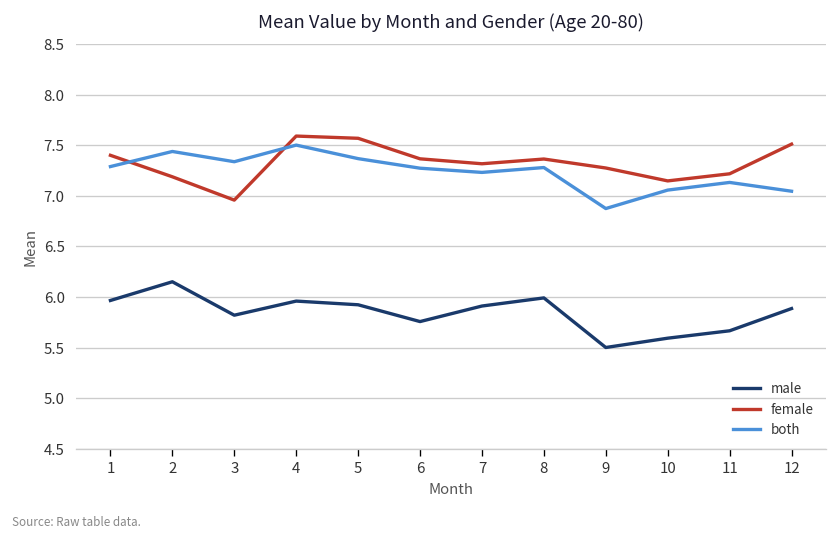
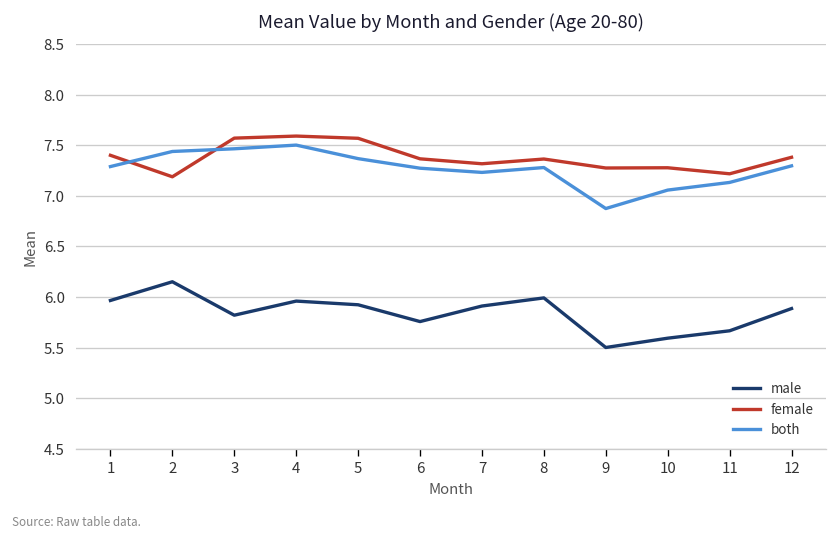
  {
    "male": {
      "1": 6.0,
      "2": 6.2,
      "3": 5.8,
      "4": 6.0,
      "5": 5.9,
      "6": 5.8,
      "7": 5.9,
      "8": 6.0,
      "9": 5.5,
      "10": 5.6,
      "11": 5.7,
      "12": 5.9
    },
    "female": {
      "1": 7.4,
      "2": 7.2,
-     "3": 7.0,
+     "3": 7.6,
      "4": 7.6,
      "5": 7.6,
      "6": 7.4,
      "7": 7.3,
      "8": 7.4,
      "9": 7.3,
-     "10": 7.1,
+     "10": 7.3,
      "11": 7.2,
-     "12": 7.5
+     "12": 7.4
    },
    "both": {
      "1": 7.3,
      "2": 7.4,
-     "3": 7.3,
+     "3": 7.5,
      "4": 7.5,
      "5": 7.4,
      "6": 7.3,
      "7": 7.2,
      "8": 7.3,
      "9": 6.9,
      "10": 7.1,
      "11": 7.1,
-     "12": 7.0
+     "12": 7.3
    }
  }
